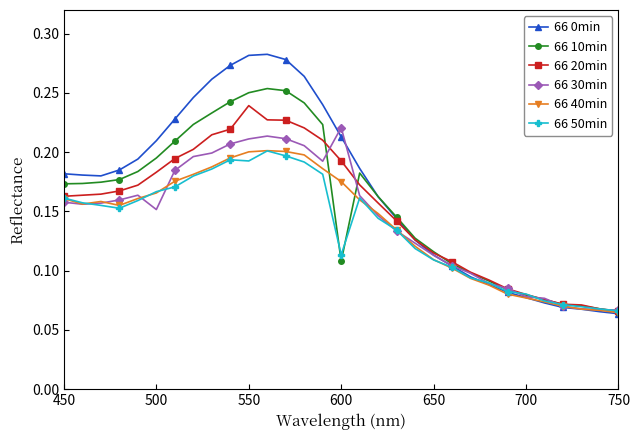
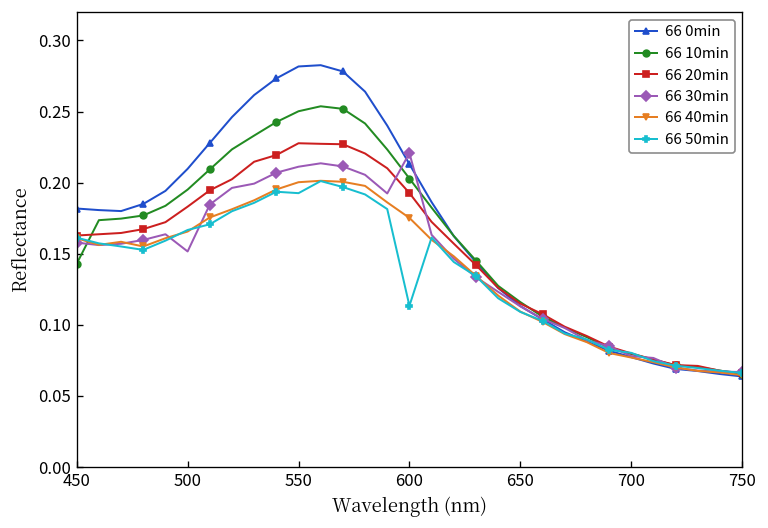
  {
    "66 0min": {
      "450": 0.182,
      "500": 0.210,
      "550": 0.282,
      "600": 0.213
    },
    "66 10min": {
-     "450": 0.173,
+     "450": 0.143,
      "500": 0.195,
      "550": 0.250,
-     "600": 0.108
+     "600": 0.203
    },
    "66 20min": {
      "500": 0.183,
-     "550": 0.239,
+     "550": 0.228,
      "600": 0.193
    },
    "66 30min": {
      "450": 0.158,
      "500": 0.152,
      "550": 0.211,
      "600": 0.221
    },
    "66 40min": {
      "550": 0.200,
      "600": 0.175
    },
    "66 50min": {
      "550": 0.193,
      "600": 0.113
    }
  }
